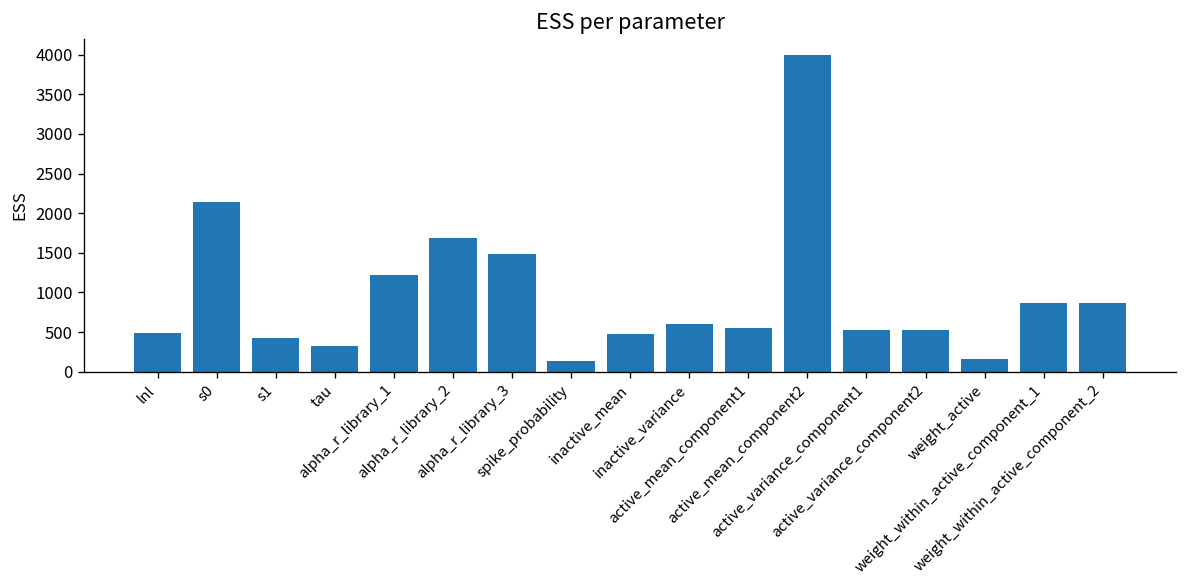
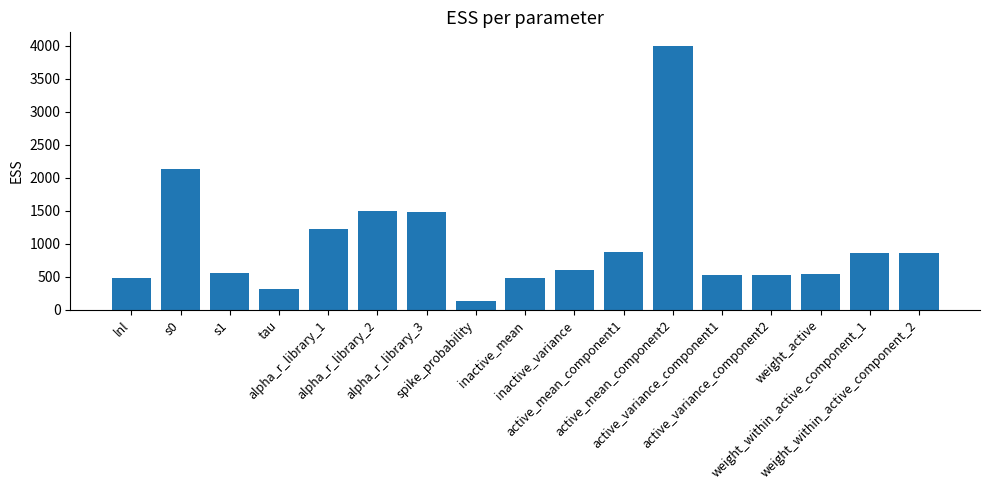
  {
    "lnl": 500,
    "s0": 2100,
-   "s1": 400,
+   "s1": 600,
    "tau": 300,
    "alpha_r_library_1": 1200,
-   "alpha_r_library_2": 1700,
+   "alpha_r_library_2": 1500,
    "alpha_r_library_3": 1500,
    "spike_probability": 100,
    "inactive_mean": 500,
    "inactive_variance": 600,
-   "active_mean_component1": 600,
+   "active_mean_component1": 900,
    "active_mean_component2": 4000,
    "active_variance_component1": 500,
    "active_variance_component2": 500,
-   "weight_active": 200,
+   "weight_active": 500,
    "weight_within_active_component_1": 900,
    "weight_within_active_component_2": 900
  }
